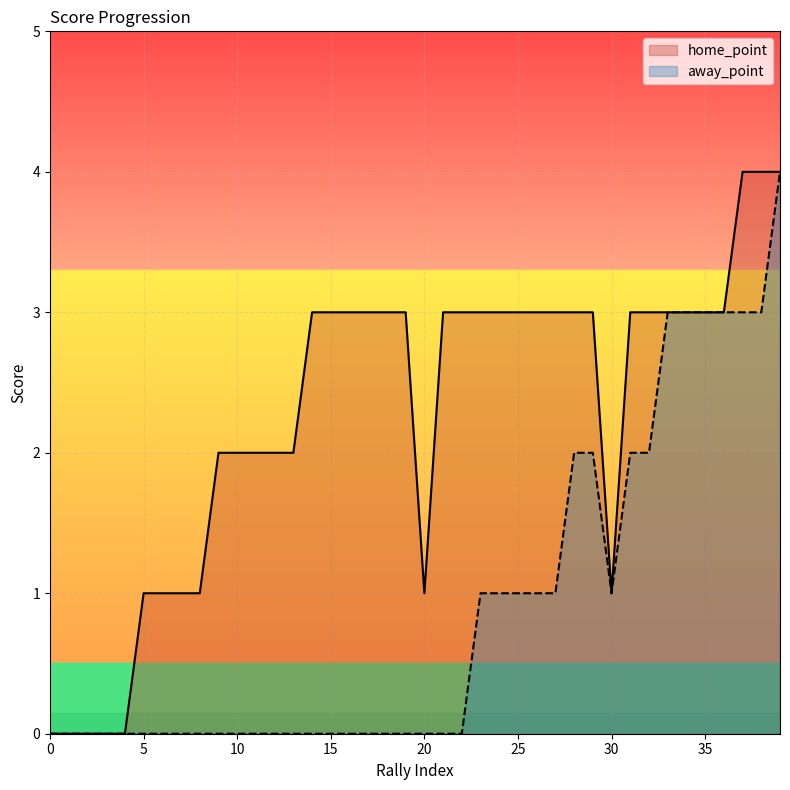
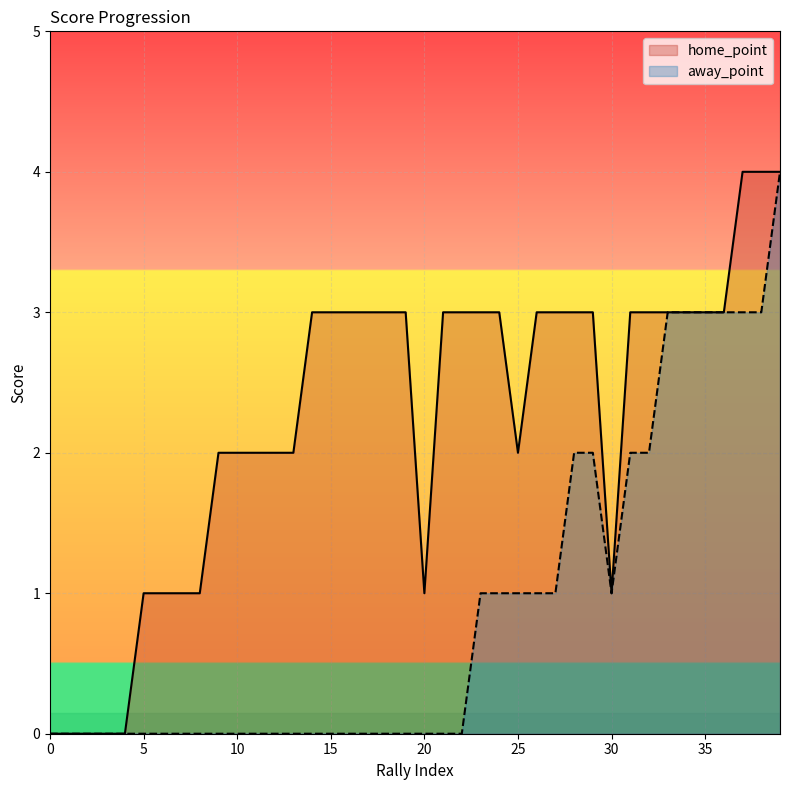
  {
    "home_point": {
      "5": 1,
      "10": 2,
      "15": 3,
      "20": 1,
-     "25": 3
+     "25": 2
    },
    "away_point": {
      "25": 1
    }
  }
